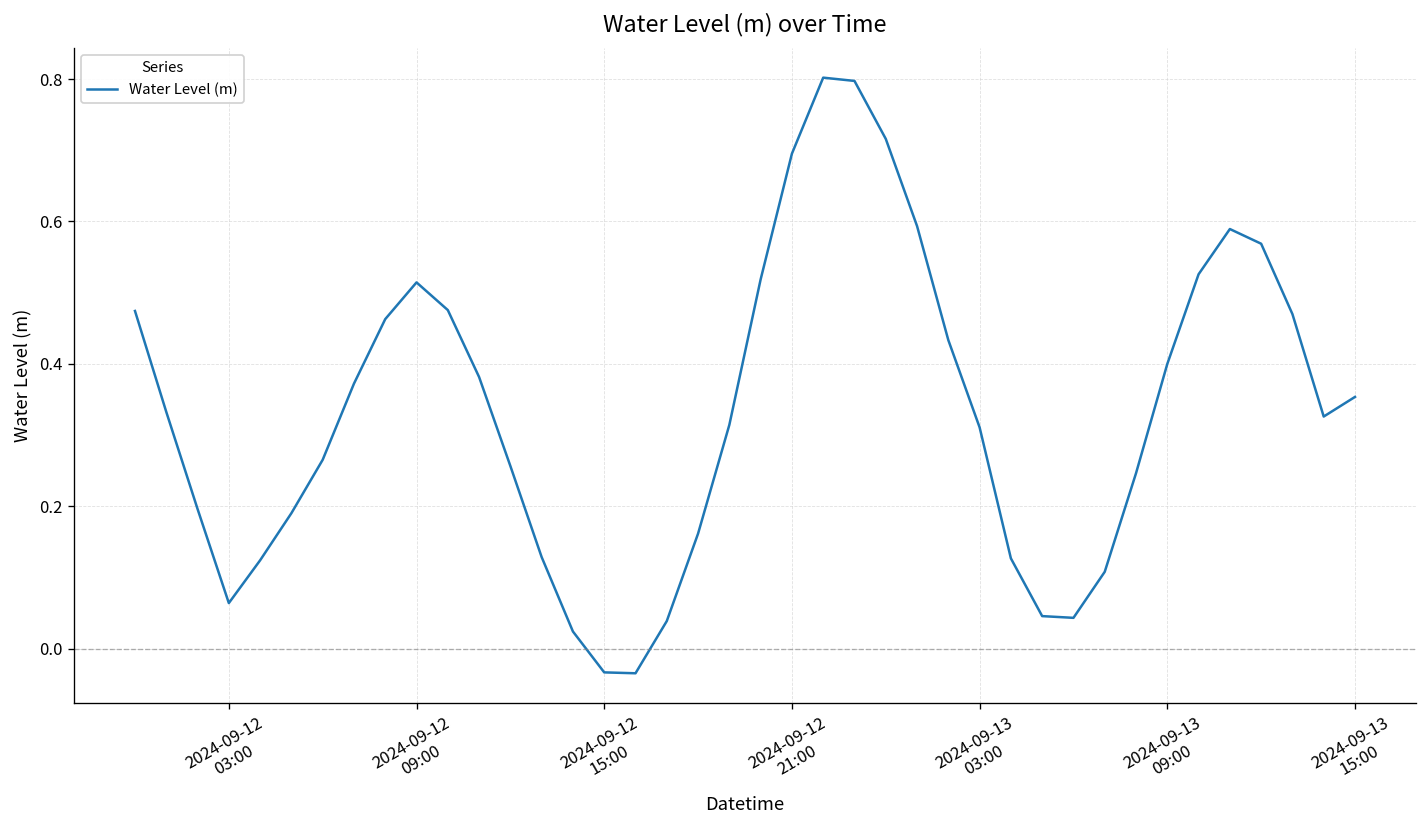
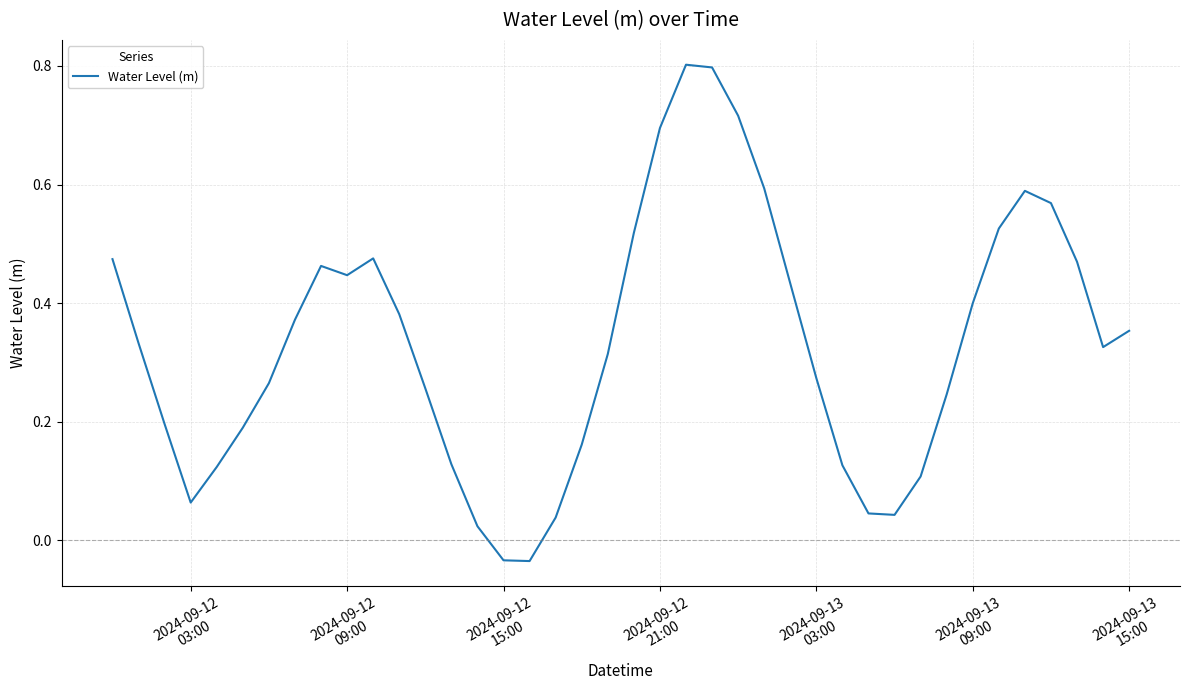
  {
    "2024-09-12 03:00": 0.06,
-   "2024-09-12 09:00": 0.51,
+   "2024-09-12 09:00": 0.45,
    "2024-09-12 15:00": -0.03,
    "2024-09-12 21:00": 0.70,
-   "2024-09-13 03:00": 0.31,
+   "2024-09-13 03:00": 0.27,
    "2024-09-13 09:00": 0.40,
    "2024-09-13 15:00": 0.35
  }
